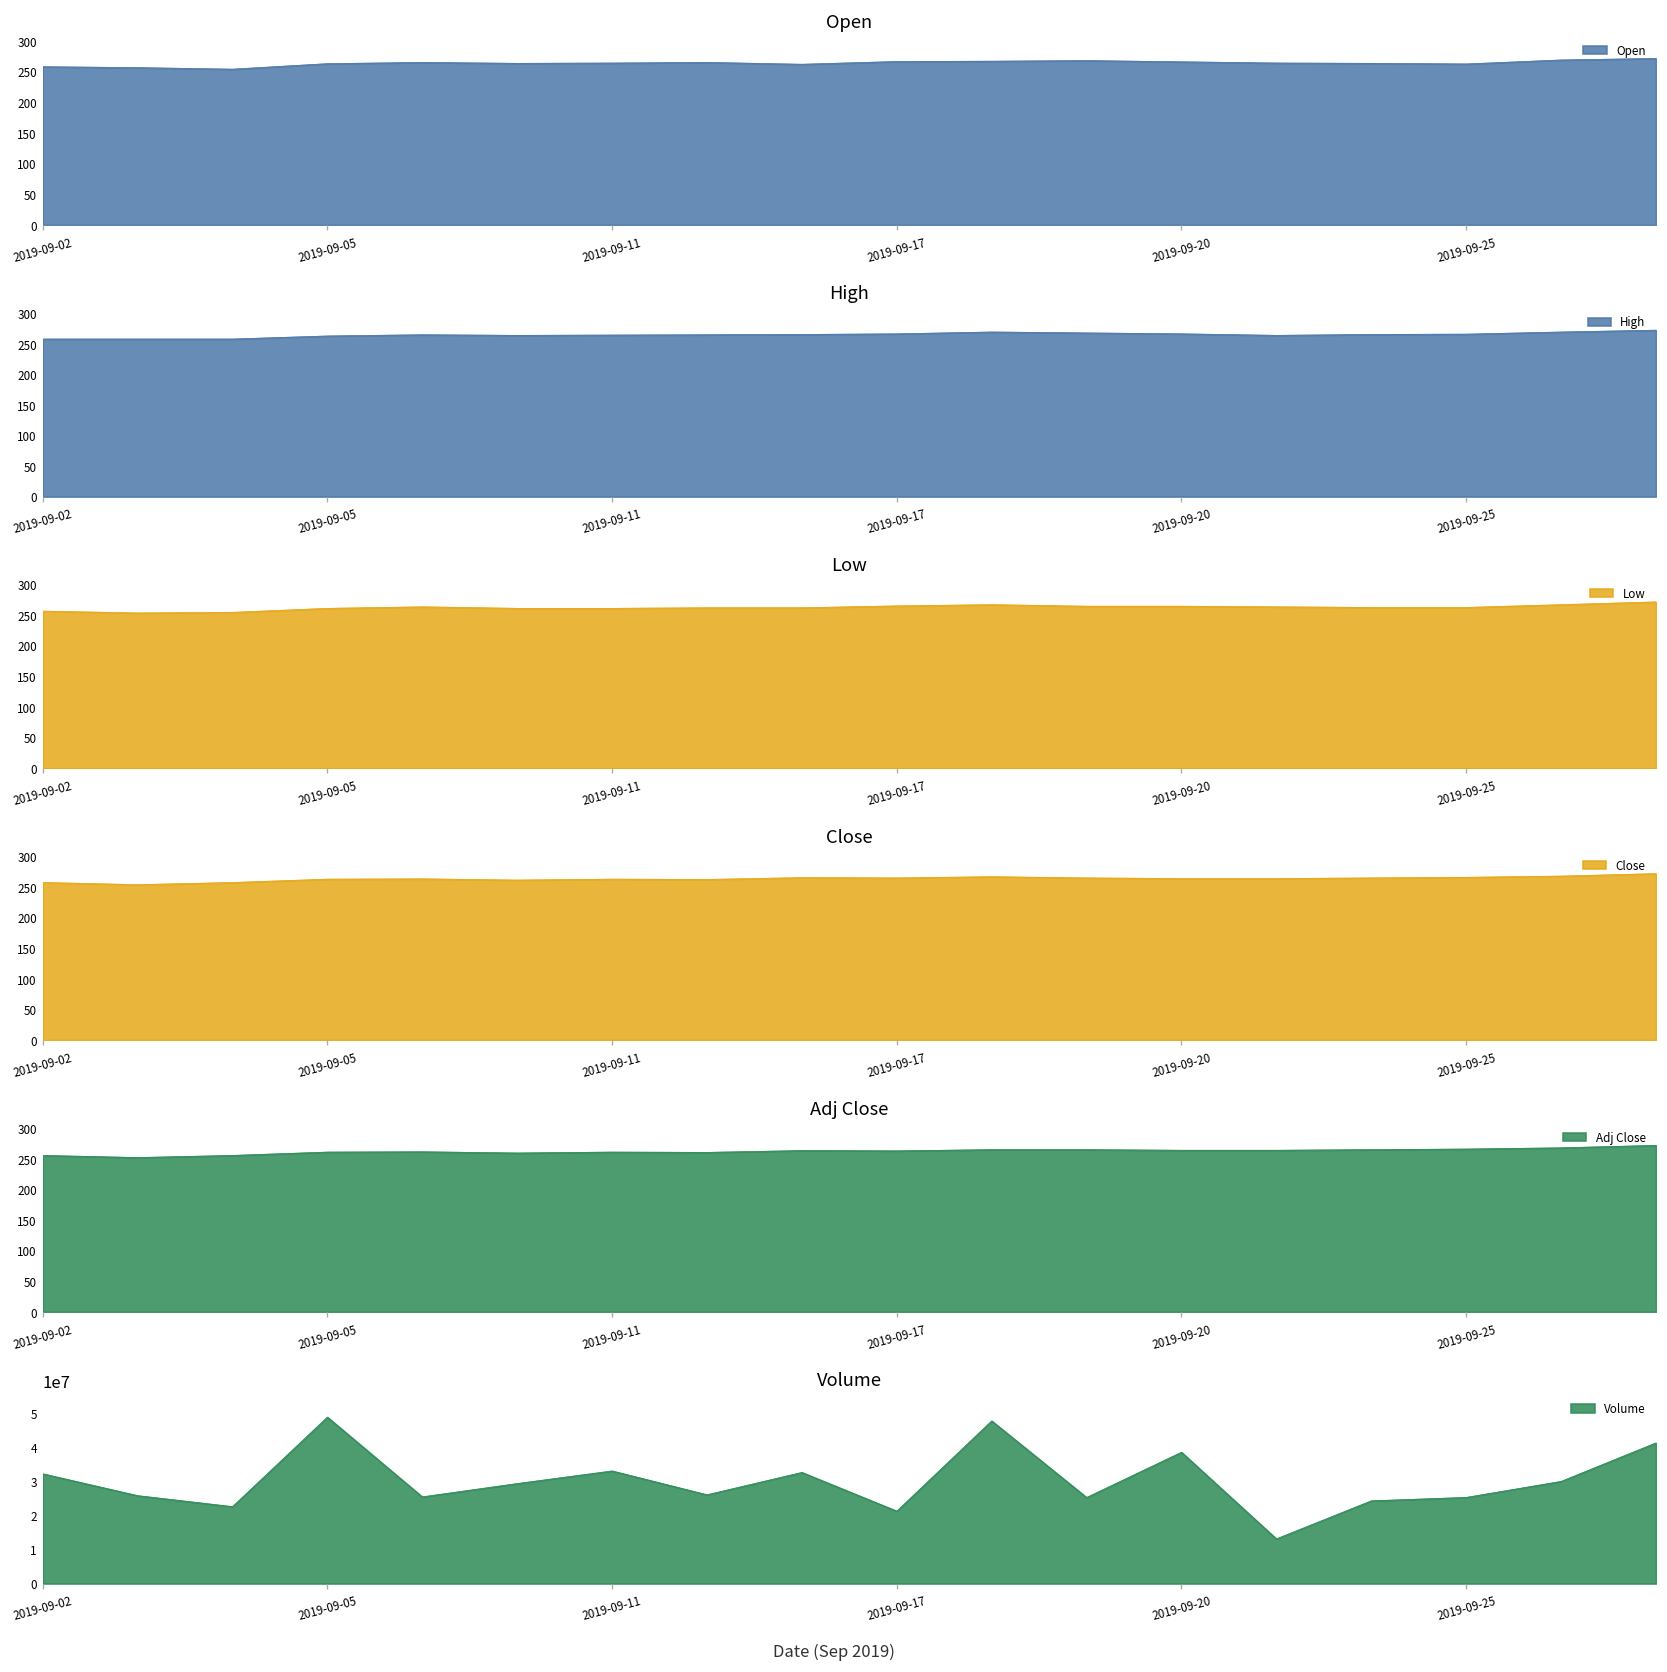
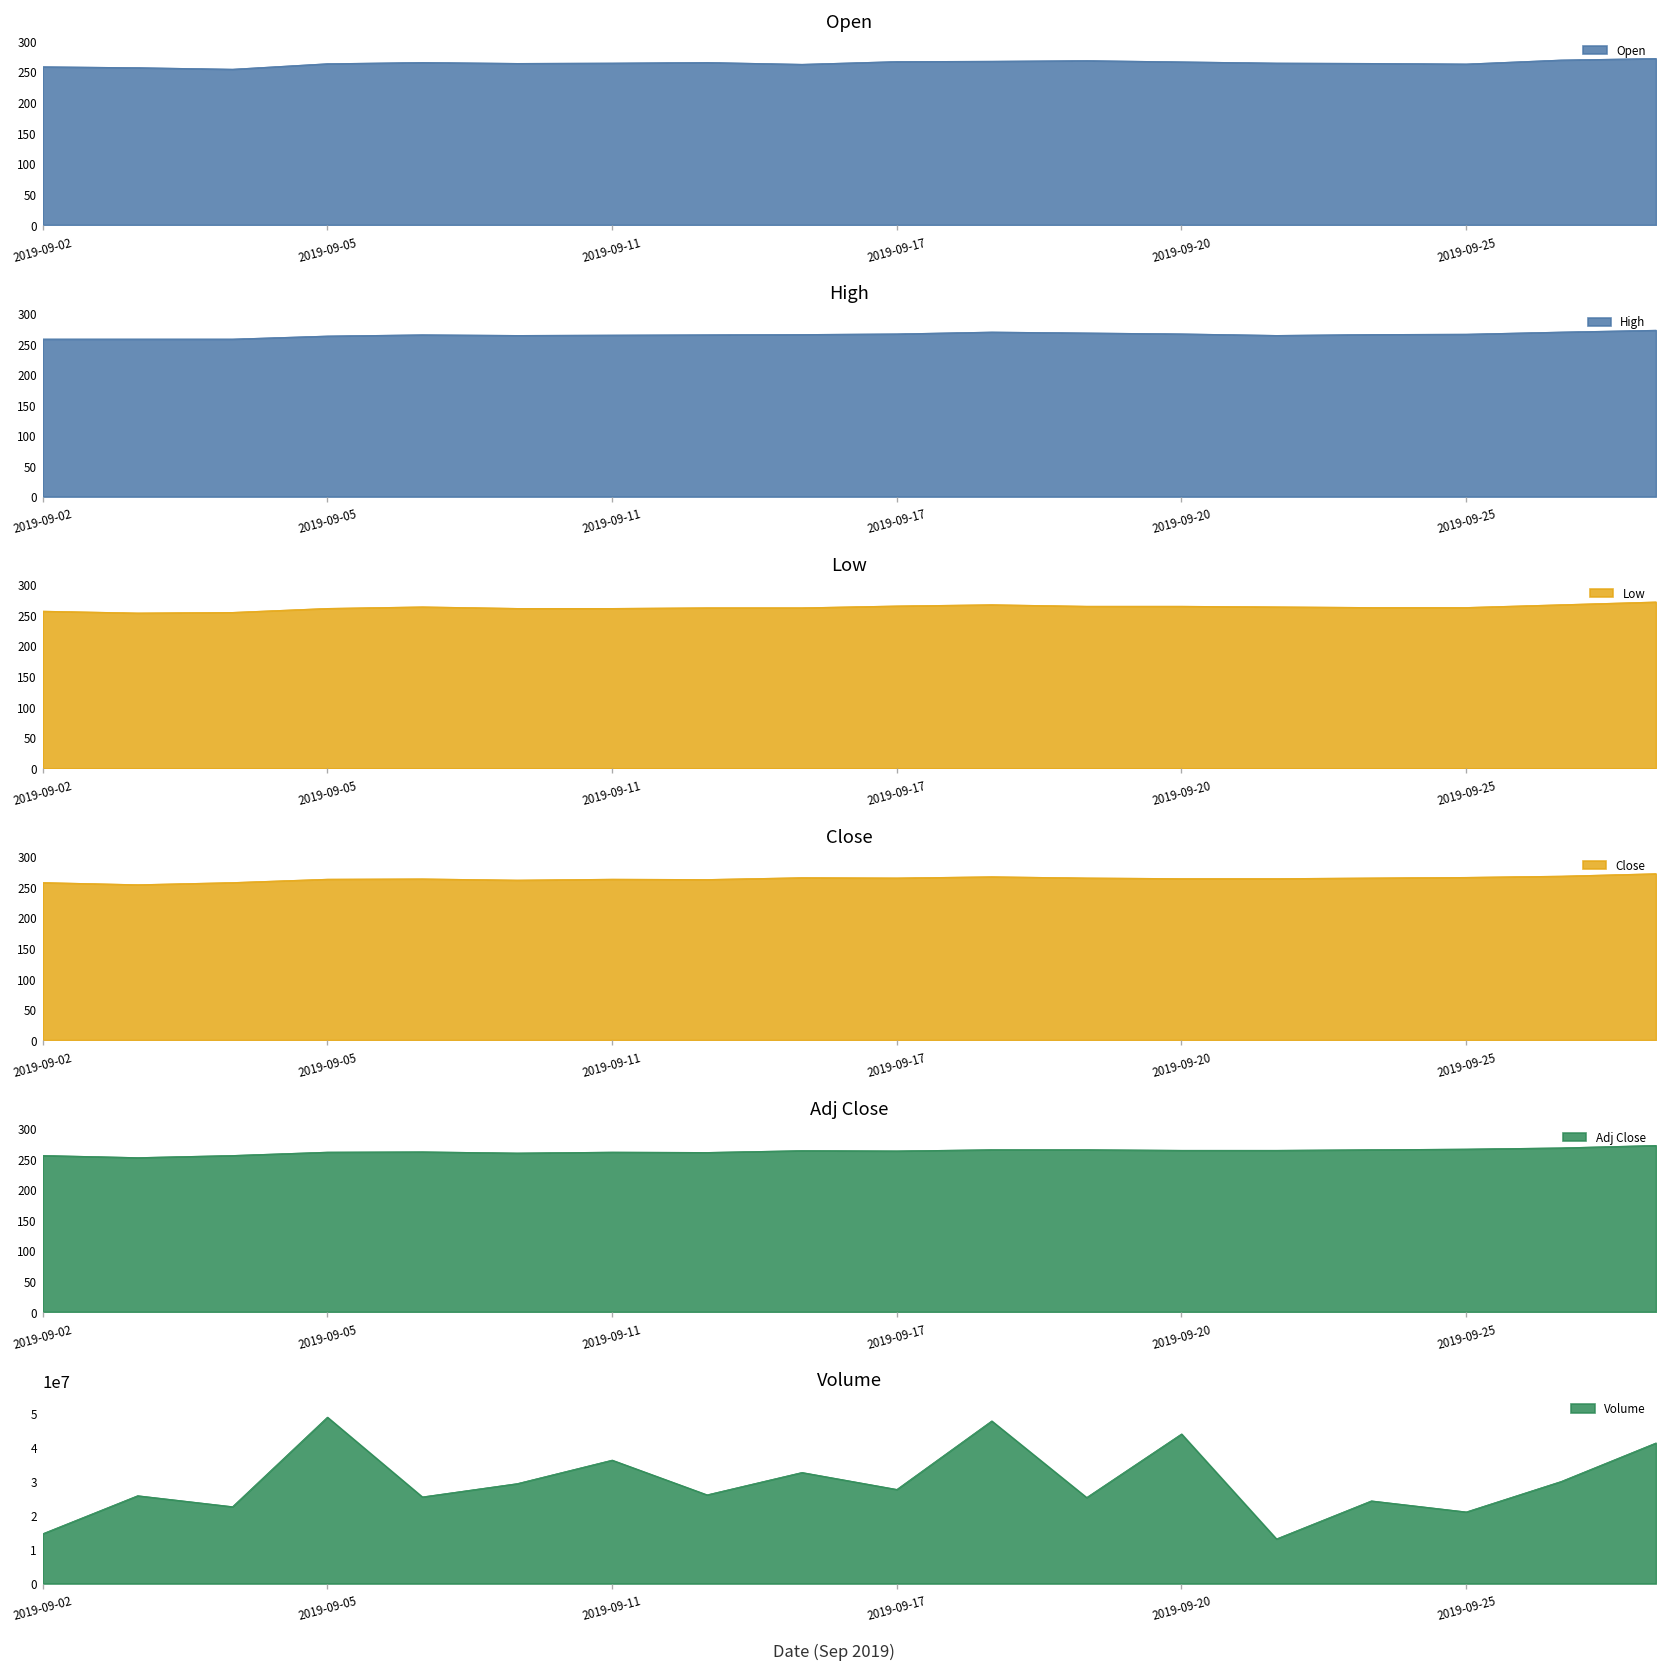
  {
    "Open": {
      "2019-09-02": 260,
      "2019-09-05": 260,
      "2019-09-11": 260,
      "2019-09-17": 270,
      "2019-09-20": 270,
      "2019-09-25": 260
    },
    "High": {
      "2019-09-02": 260,
      "2019-09-05": 260,
      "2019-09-11": 260,
      "2019-09-17": 270,
      "2019-09-20": 270,
      "2019-09-25": 270
    },
    "Low": {
      "2019-09-02": 260,
      "2019-09-05": 260,
      "2019-09-11": 260,
      "2019-09-17": 260,
      "2019-09-20": 260,
      "2019-09-25": 260
    },
    "Close": {
      "2019-09-02": 260,
      "2019-09-05": 260,
      "2019-09-11": 260,
      "2019-09-17": 270,
      "2019-09-20": 260,
      "2019-09-25": 270
    },
    "Adj Close": {
      "2019-09-02": 260,
      "2019-09-05": 260,
      "2019-09-11": 260,
      "2019-09-17": 260,
      "2019-09-20": 260,
      "2019-09-25": 270
    },
    "Volume": {
-     "2019-09-02": 32000000,
+     "2019-09-02": 15000000,
      "2019-09-05": 49000000,
-     "2019-09-11": 33000000,
-     "2019-09-17": 21000000,
-     "2019-09-20": 38000000,
-     "2019-09-25": 25000000
+     "2019-09-11": 36000000,
+     "2019-09-17": 28000000,
+     "2019-09-20": 44000000,
+     "2019-09-25": 21000000
    }
  }
